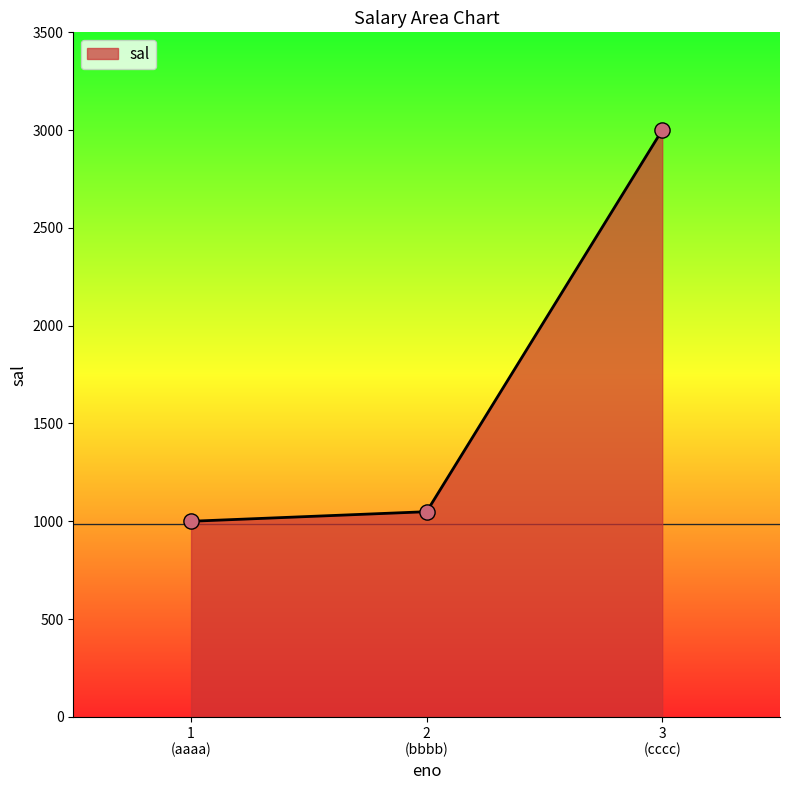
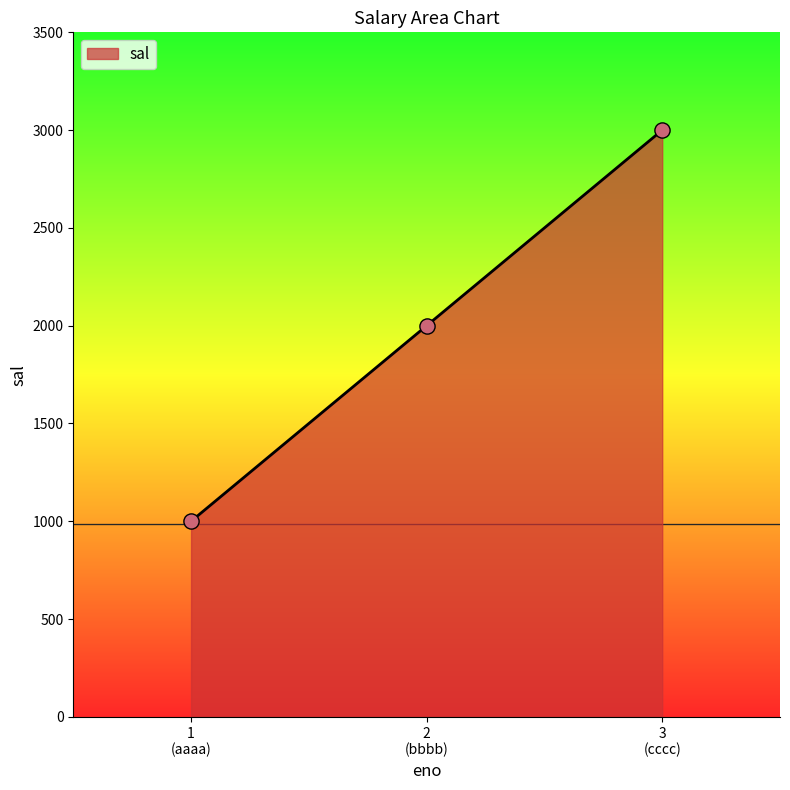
  {
    "1 (aaaa)": 1000,
-   "2 (bbbb)": 1050,
+   "2 (bbbb)": 2000,
    "3 (cccc)": 3000
  }
